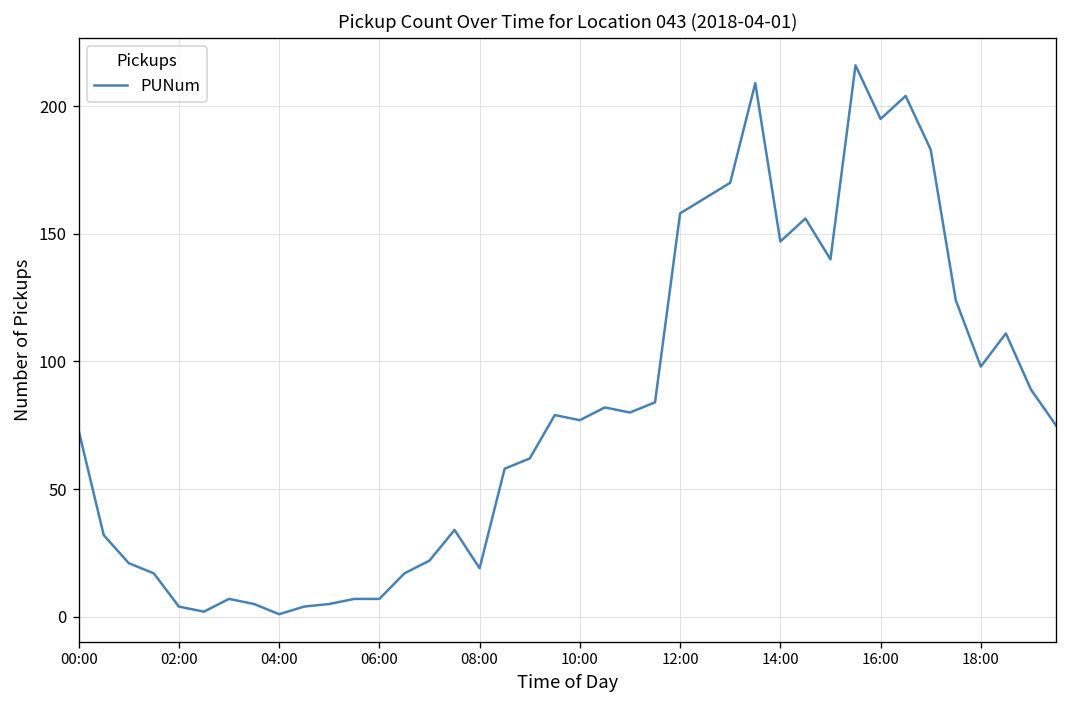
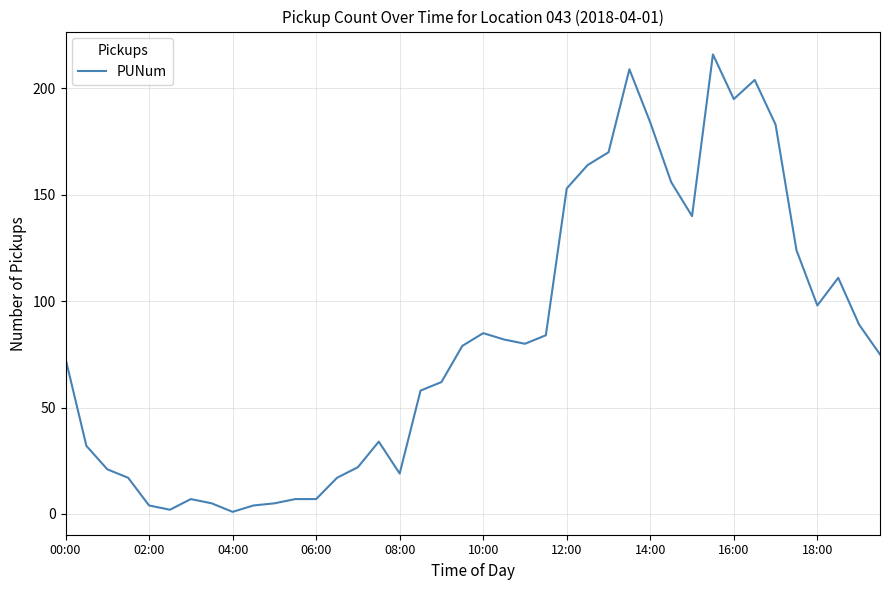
  {
    "00:00": 73,
    "02:00": 4,
    "04:00": 1,
    "06:00": 7,
    "08:00": 19,
-   "10:00": 77,
-   "12:00": 158,
-   "14:00": 147,
+   "10:00": 85,
+   "12:00": 153,
+   "14:00": 184,
    "16:00": 195,
    "18:00": 98
  }
